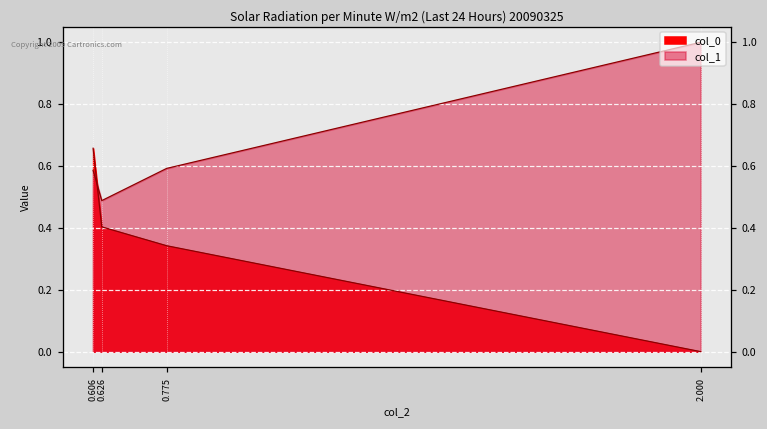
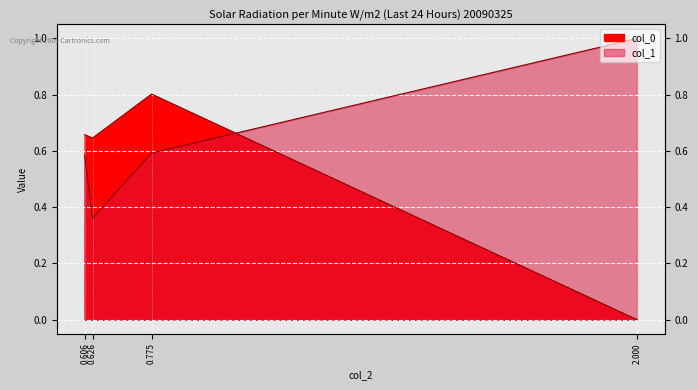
  {
    "col_0": {
      "0.606": 0.66,
-     "0.626": 0.40,
-     "0.775": 0.34,
+     "0.626": 0.65,
+     "0.775": 0.80,
      "2.000": 0.00
    },
    "col_1": {
      "0.606": 0.59,
-     "0.626": 0.49,
+     "0.626": 0.36,
      "0.775": 0.59
    }
  }
